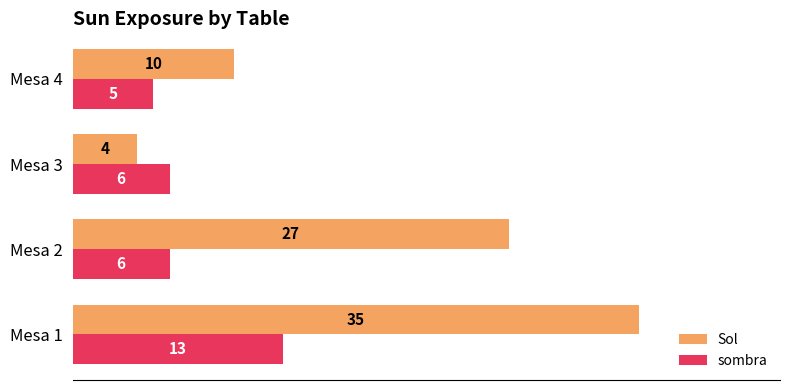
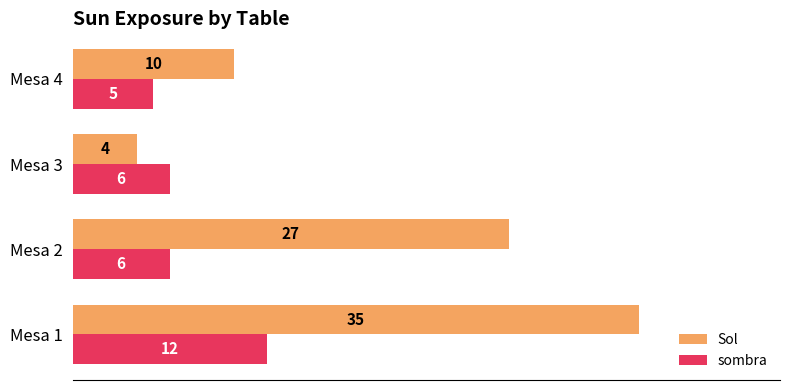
  {
    "Sol": {
      "Mesa 4": 10,
      "Mesa 3": 4,
      "Mesa 2": 27,
      "Mesa 1": 35
    },
    "sombra": {
      "Mesa 4": 5,
      "Mesa 3": 6,
      "Mesa 2": 6,
-     "Mesa 1": 13
+     "Mesa 1": 12
    }
  }
